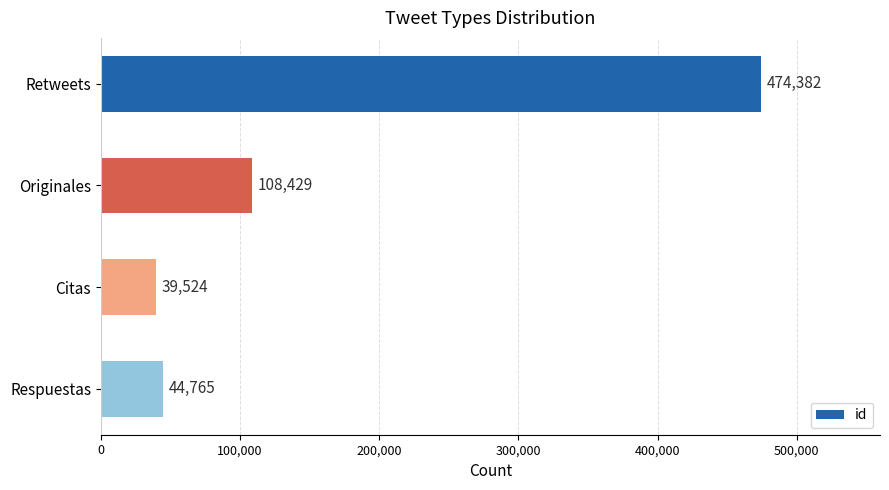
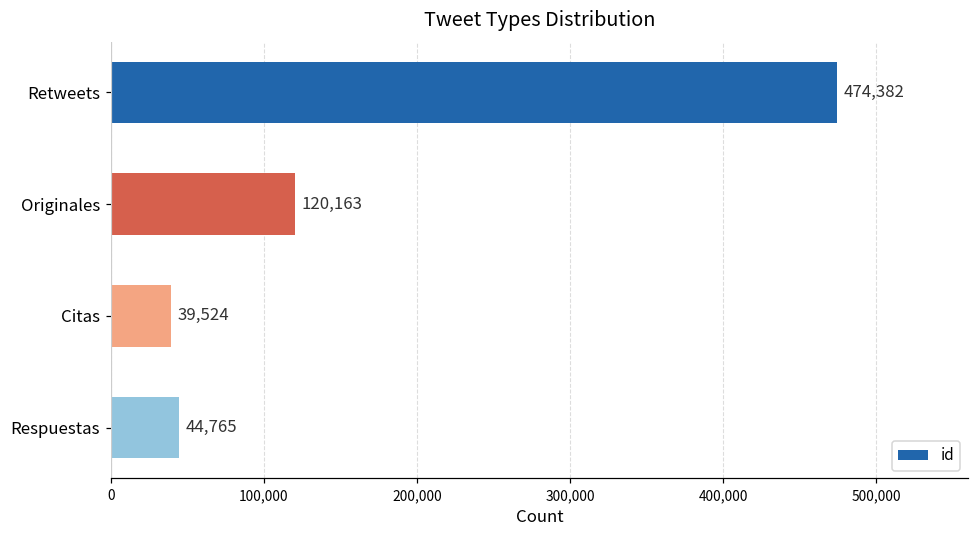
  {
    "Retweets": "474,382",
-   "Originales": "108,429",
+   "Originales": "120,163",
    "Citas": "39,524",
    "Respuestas": "44,765"
  }
